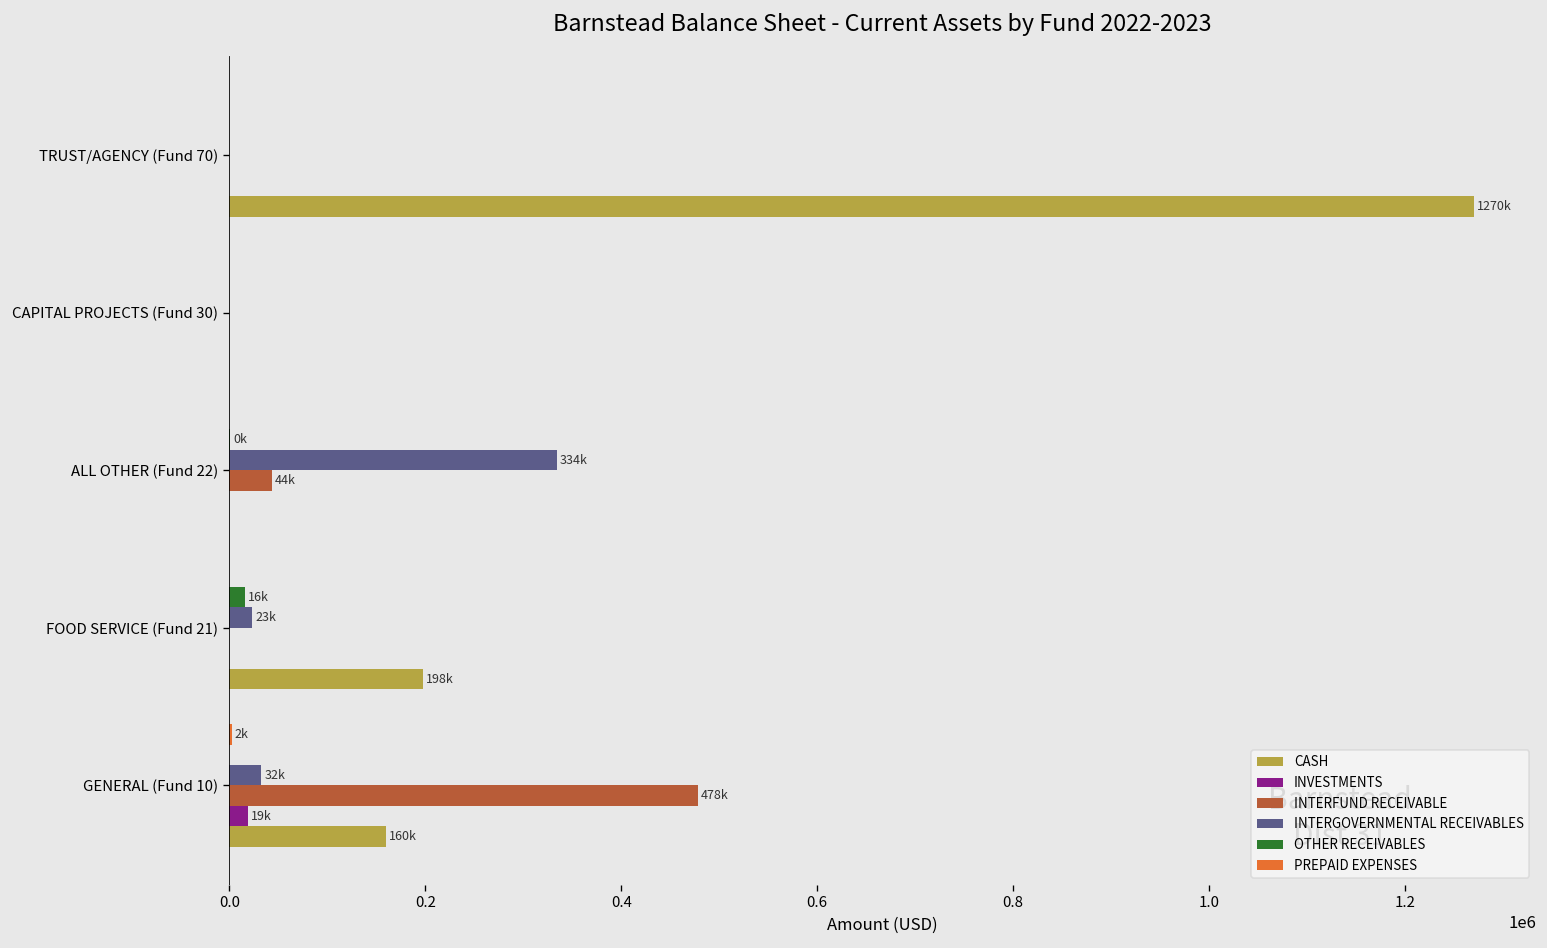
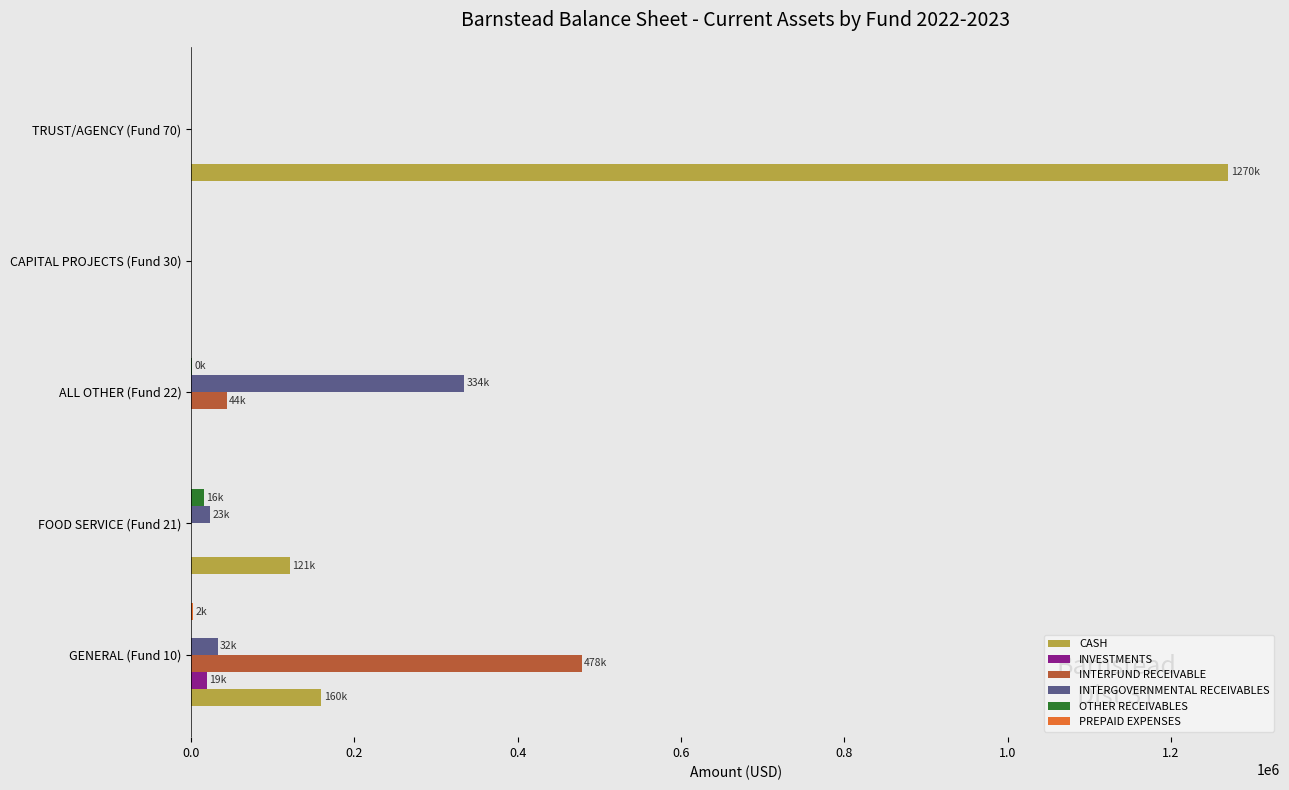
  {
    "CASH": {
      "TRUST/AGENCY (Fund 70)": "1270k",
-     "FOOD SERVICE (Fund 21)": "198k",
+     "FOOD SERVICE (Fund 21)": "121k",
      "GENERAL (Fund 10)": "160k"
    },
    "INVESTMENTS": {
      "GENERAL (Fund 10)": "19k"
    },
    "INTERGOVERNMENTAL RECEIVABLES": {
      "ALL OTHER (Fund 22)": "334k",
      "FOOD SERVICE (Fund 21)": "23k",
      "GENERAL (Fund 10)": "32k"
    },
    "OTHER RECEIVABLES": {
      "FOOD SERVICE (Fund 21)": "16k"
    }
  }
